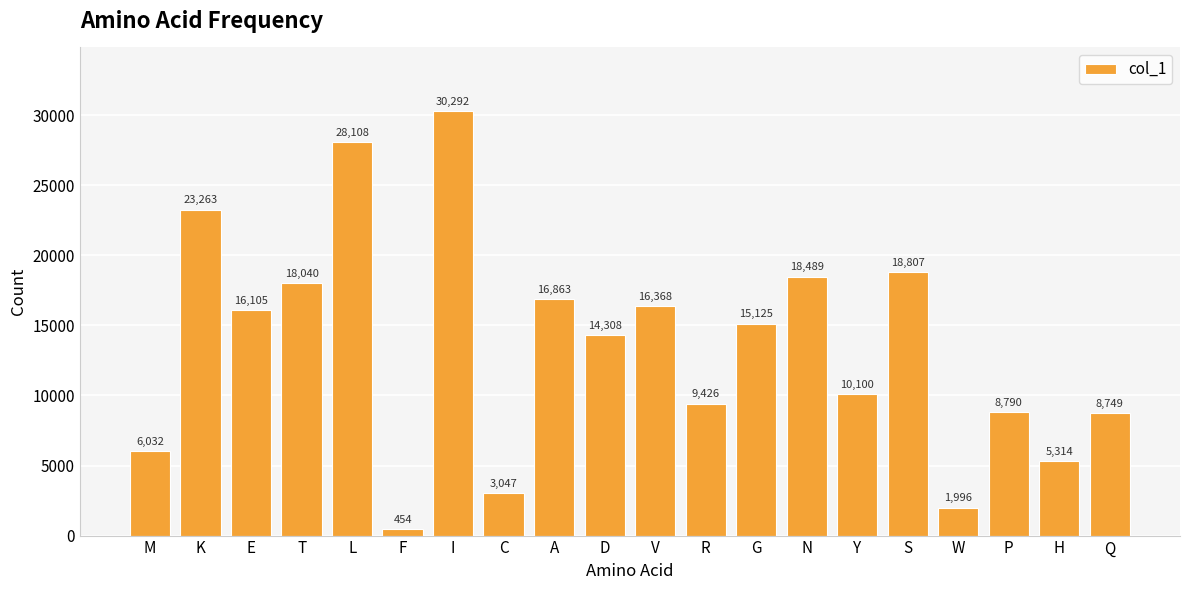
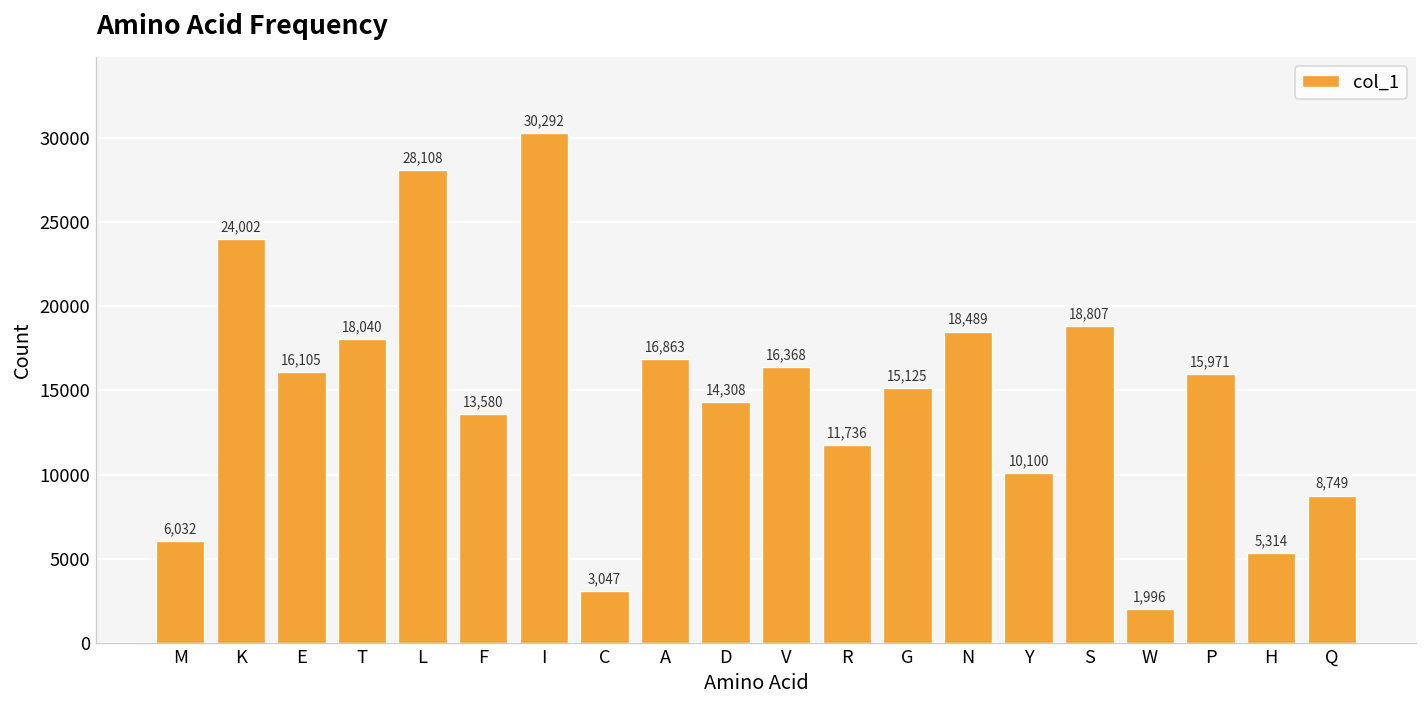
  {
    "M": "6,032",
-   "K": "23,263",
+   "K": "24,002",
    "E": "16,105",
    "T": "18,040",
    "L": "28,108",
-   "F": "454",
+   "F": "13,580",
    "I": "30,292",
    "C": "3,047",
    "A": "16,863",
    "D": "14,308",
    "V": "16,368",
-   "R": "9,426",
+   "R": "11,736",
    "G": "15,125",
    "N": "18,489",
    "Y": "10,100",
    "S": "18,807",
    "W": "1,996",
-   "P": "8,790",
+   "P": "15,971",
    "H": "5,314",
    "Q": "8,749"
  }
